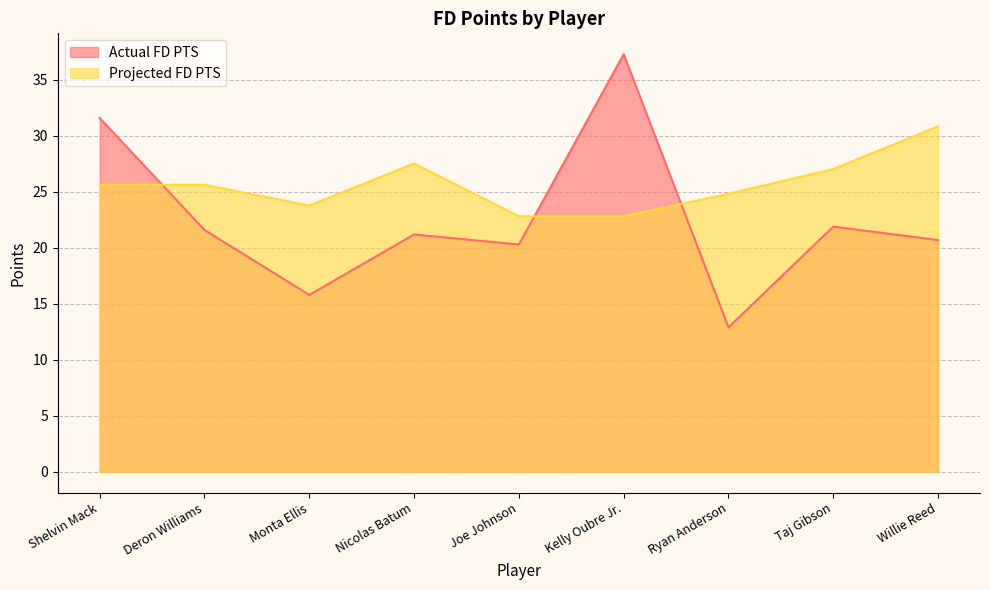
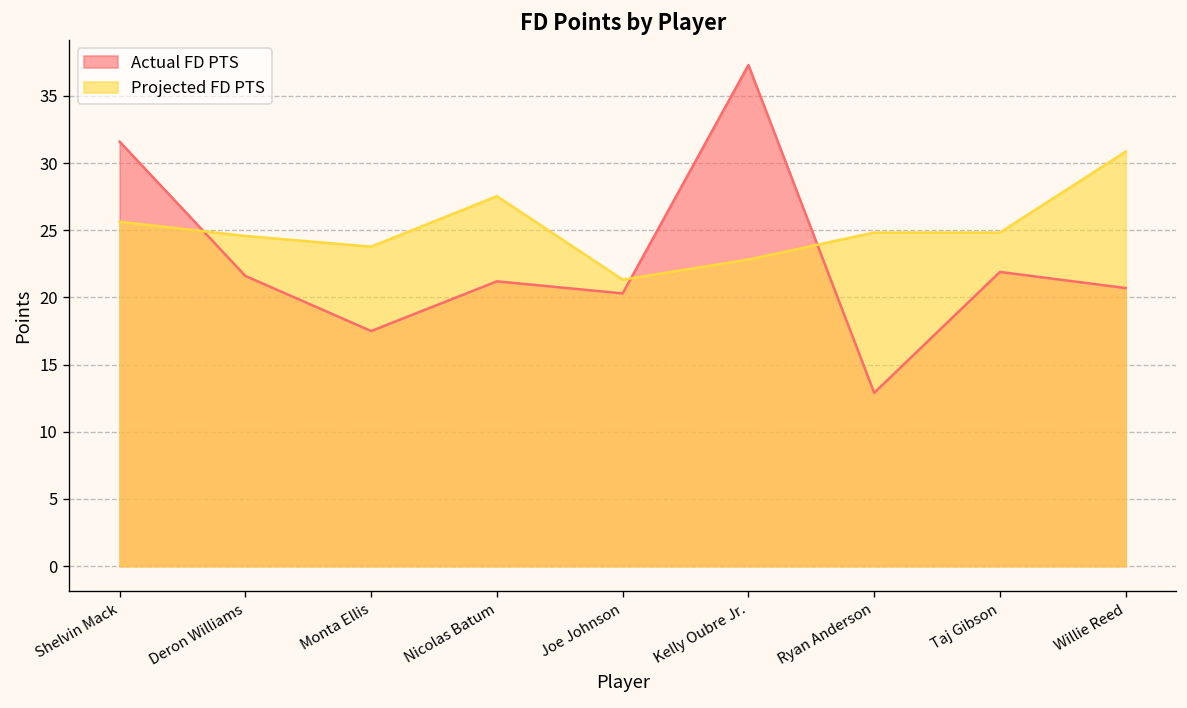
  {
    "Actual FD PTS": {
      "Shelvin Mack": 31.6,
      "Deron Williams": 21.6,
-     "Monta Ellis": 15.8,
+     "Monta Ellis": 17.5,
      "Nicolas Batum": 21.2,
      "Joe Johnson": 20.3,
      "Kelly Oubre Jr.": 37.3,
      "Ryan Anderson": 12.9,
      "Taj Gibson": 21.9,
      "Willie Reed": 20.7
    },
    "Projected FD PTS": {
      "Shelvin Mack": 25.6,
-     "Deron Williams": 25.6,
+     "Deron Williams": 24.6,
      "Monta Ellis": 23.8,
      "Nicolas Batum": 27.5,
-     "Joe Johnson": 22.8,
+     "Joe Johnson": 21.3,
      "Kelly Oubre Jr.": 22.8,
      "Ryan Anderson": 24.8,
-     "Taj Gibson": 27.0,
+     "Taj Gibson": 24.8,
      "Willie Reed": 30.9
    }
  }
